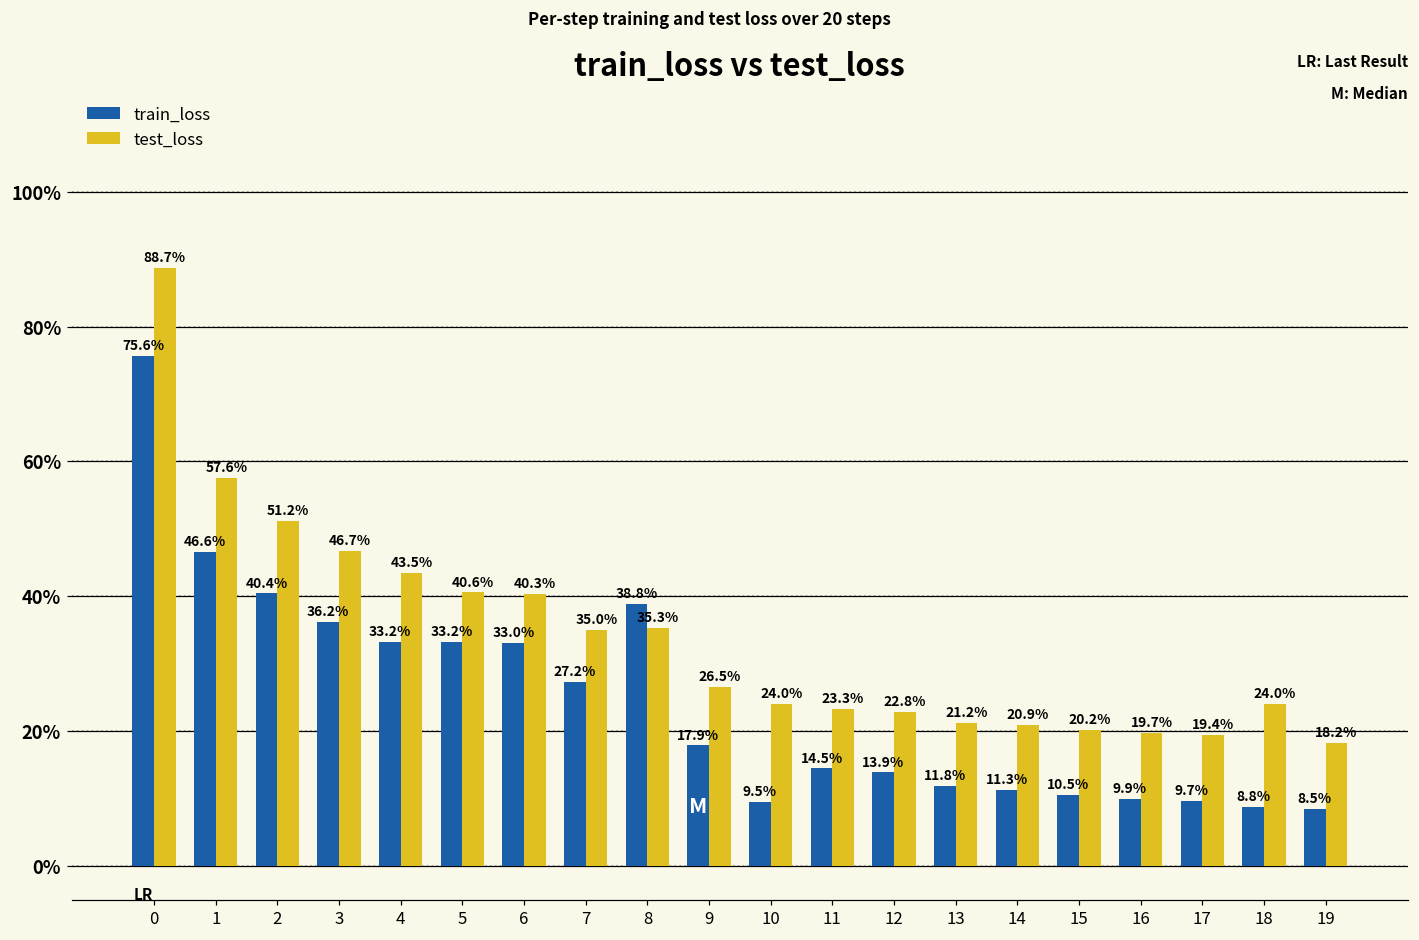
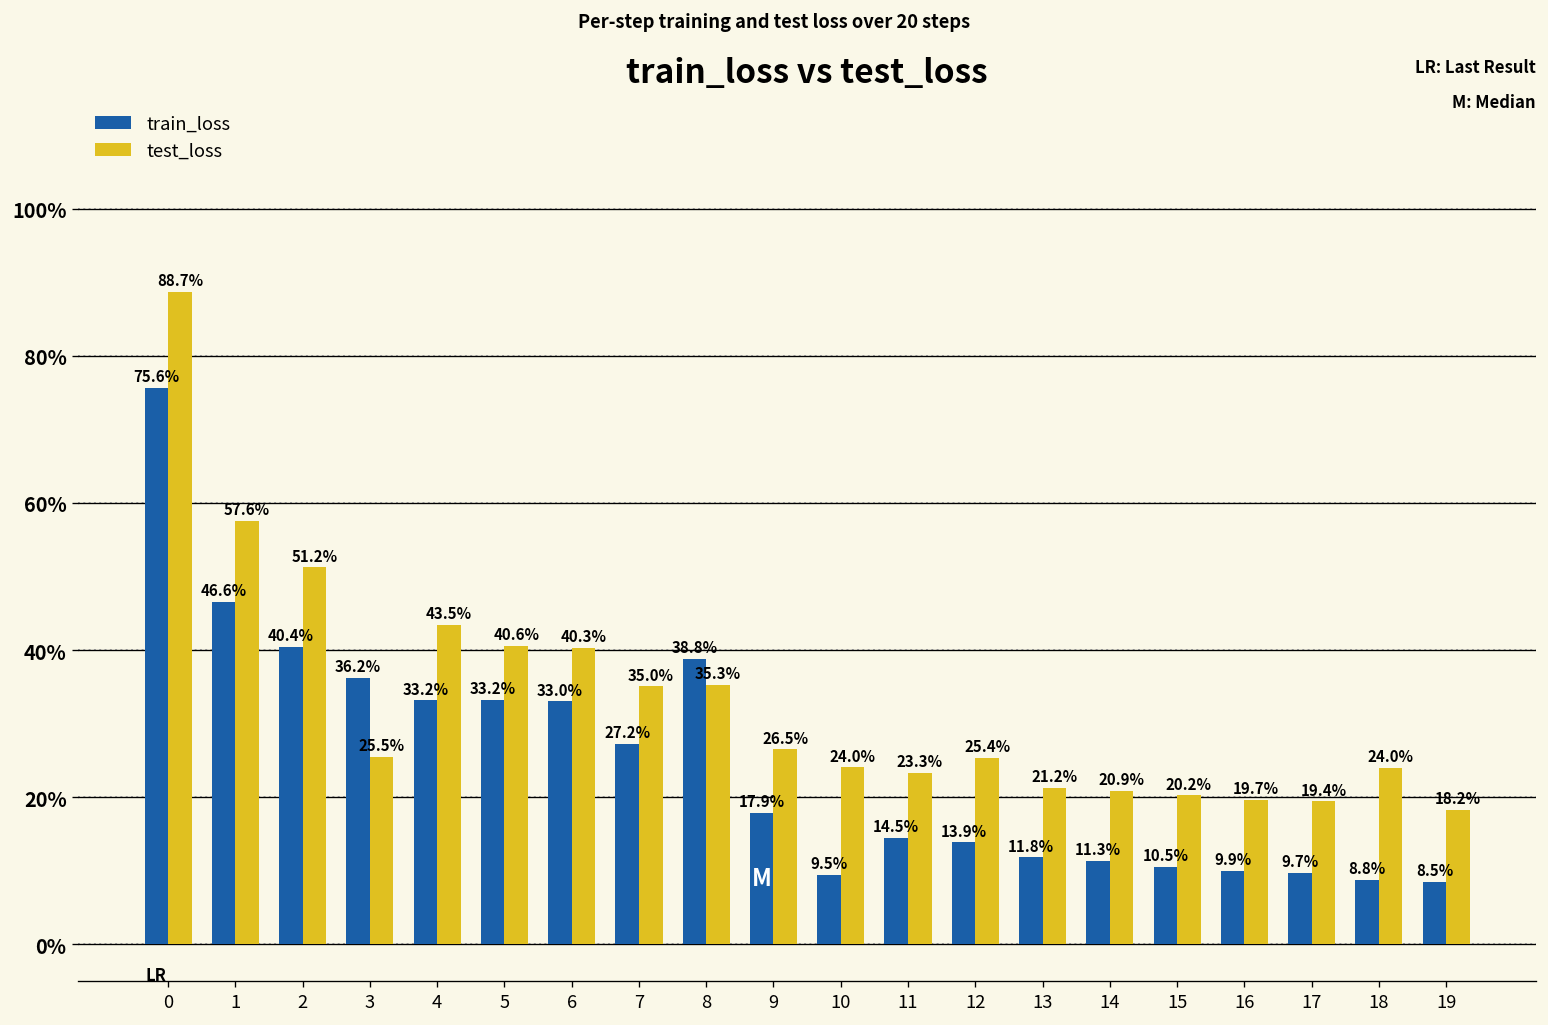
  {
    "train_loss": {
      "0": "75.6%",
      "1": "46.6%",
      "2": "40.4%",
      "3": "36.2%",
      "4": "33.2%",
      "5": "33.2%",
      "6": "33.0%",
      "7": "27.2%",
      "8": "38.8%",
      "9": "17.9%",
      "10": "9.5%",
      "11": "14.5%",
      "12": "13.9%",
      "13": "11.8%",
      "14": "11.3%",
      "15": "10.5%",
      "16": "9.9%",
      "17": "9.7%",
      "18": "8.8%",
      "19": "8.5%"
    },
    "test_loss": {
      "0": "88.7%",
      "1": "57.6%",
      "2": "51.2%",
-     "3": "46.7%",
+     "3": "25.5%",
      "4": "43.5%",
      "5": "40.6%",
      "6": "40.3%",
      "7": "35.0%",
      "8": "35.3%",
      "9": "26.5%",
      "10": "24.0%",
      "11": "23.3%",
-     "12": "22.8%",
+     "12": "25.4%",
      "13": "21.2%",
      "14": "20.9%",
      "15": "20.2%",
      "16": "19.7%",
      "17": "19.4%",
      "18": "24.0%",
      "19": "18.2%"
    }
  }
